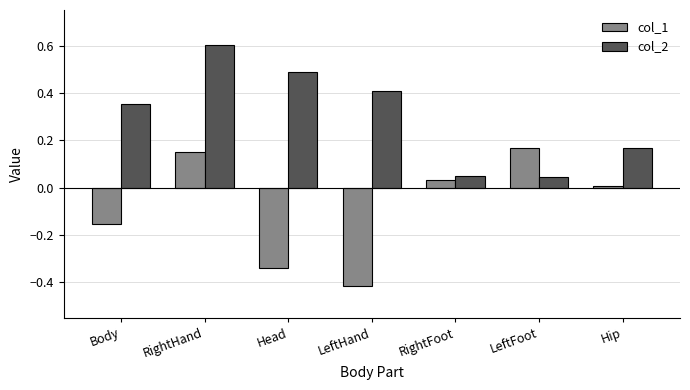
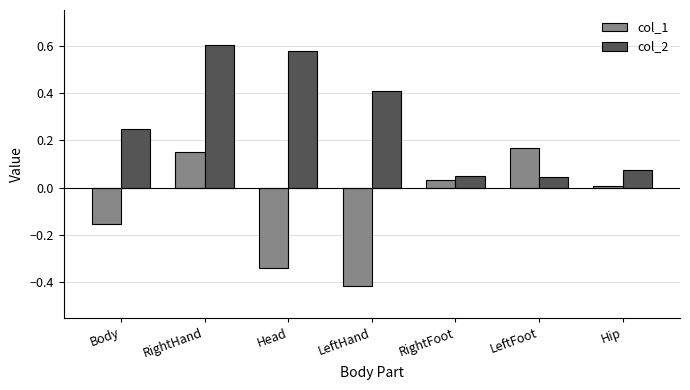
  {
    "col_1": {
      "Body": -0.15,
      "RightHand": 0.15,
      "Head": -0.34,
      "LeftHand": -0.42,
      "RightFoot": 0.03,
      "LeftFoot": 0.17
    },
    "col_2": {
-     "Body": 0.35,
+     "Body": 0.25,
      "RightHand": 0.60,
-     "Head": 0.49,
+     "Head": 0.58,
      "LeftHand": 0.41,
      "RightFoot": 0.05,
      "LeftFoot": 0.04,
-     "Hip": 0.17
+     "Hip": 0.08
    }
  }
